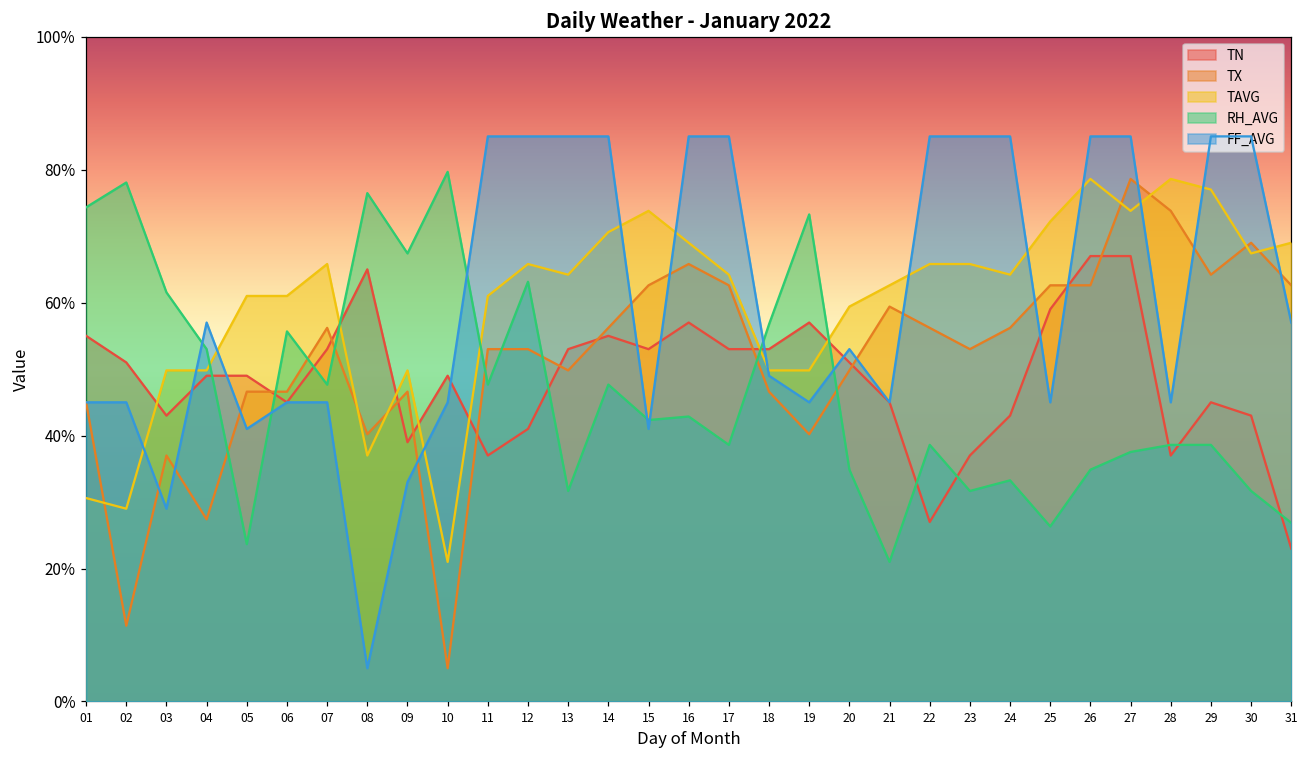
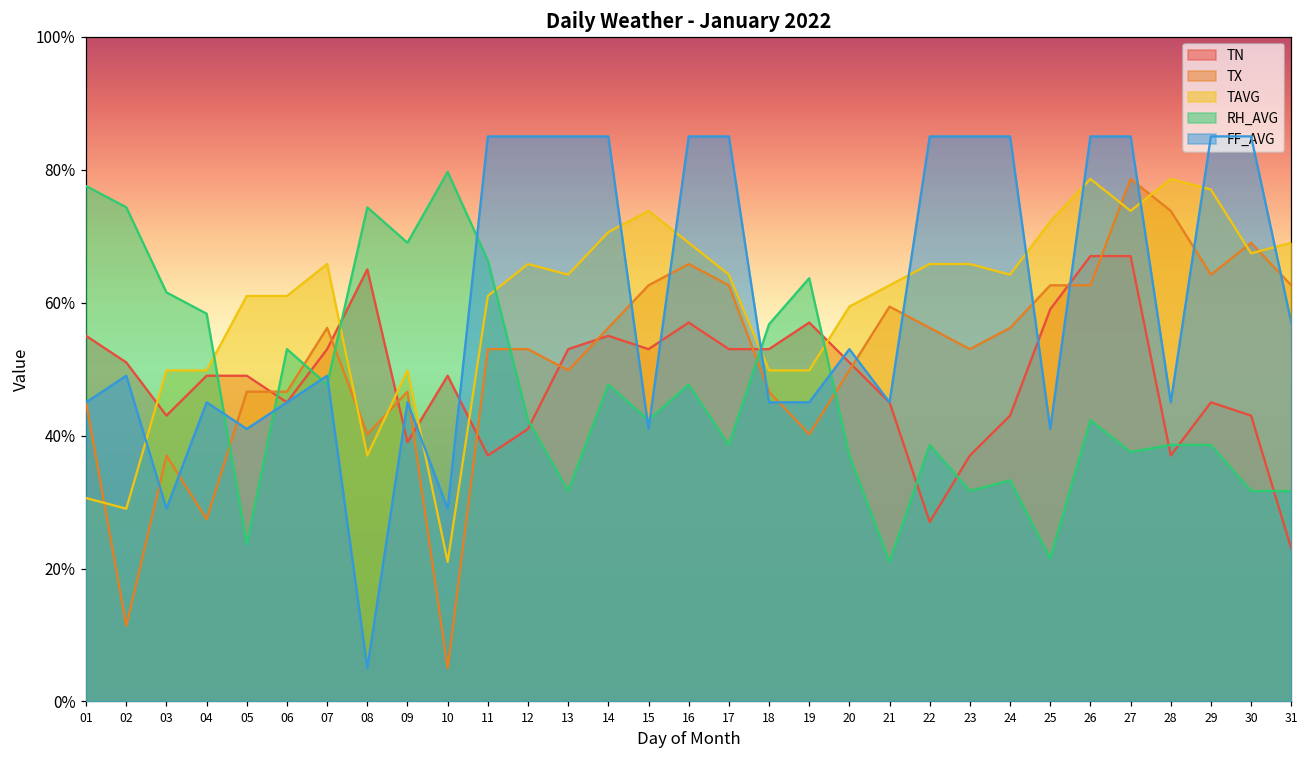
  {
    "RH_AVG": {
-     "01": "74%",
-     "02": "78%",
+     "01": "78%",
+     "02": "74%",
      "03": "62%",
-     "04": "53%",
+     "04": "58%",
      "05": "24%",
-     "06": "56%",
+     "06": "53%",
      "07": "48%",
-     "08": "76%",
-     "09": "67%",
+     "08": "74%",
+     "09": "69%",
      "10": "80%",
-     "11": "48%",
-     "12": "63%",
+     "11": "66%",
+     "12": "42%",
      "13": "32%",
      "14": "48%",
      "15": "42%",
-     "16": "43%",
+     "16": "48%",
      "17": "39%",
      "18": "57%",
-     "19": "73%",
-     "20": "35%",
+     "19": "64%",
+     "20": "37%",
      "21": "21%",
      "22": "39%",
      "23": "32%",
      "24": "33%",
-     "25": "26%",
-     "26": "35%",
+     "25": "22%",
+     "26": "42%",
      "27": "38%",
      "28": "39%",
      "29": "39%",
      "30": "32%",
-     "31": "27%"
+     "31": "32%"
    },
    "FF_AVG": {
-     "02": "45%",
+     "02": "49%",
      "03": "29%",
-     "04": "57%",
+     "04": "45%",
      "05": "41%",
-     "07": "45%",
+     "07": "49%",
      "08": "5%",
-     "09": "33%",
-     "10": "45%",
+     "09": "45%",
+     "10": "29%",
      "11": "85%",
      "12": "85%",
      "13": "85%",
      "14": "85%",
      "15": "41%",
      "16": "85%",
      "17": "85%",
-     "18": "49%",
+     "18": "45%",
      "19": "45%",
      "20": "53%",
      "22": "85%",
      "23": "85%",
      "24": "85%",
-     "25": "45%",
+     "25": "41%",
      "26": "85%",
      "27": "85%",
      "28": "45%",
      "31": "57%"
    }
  }
